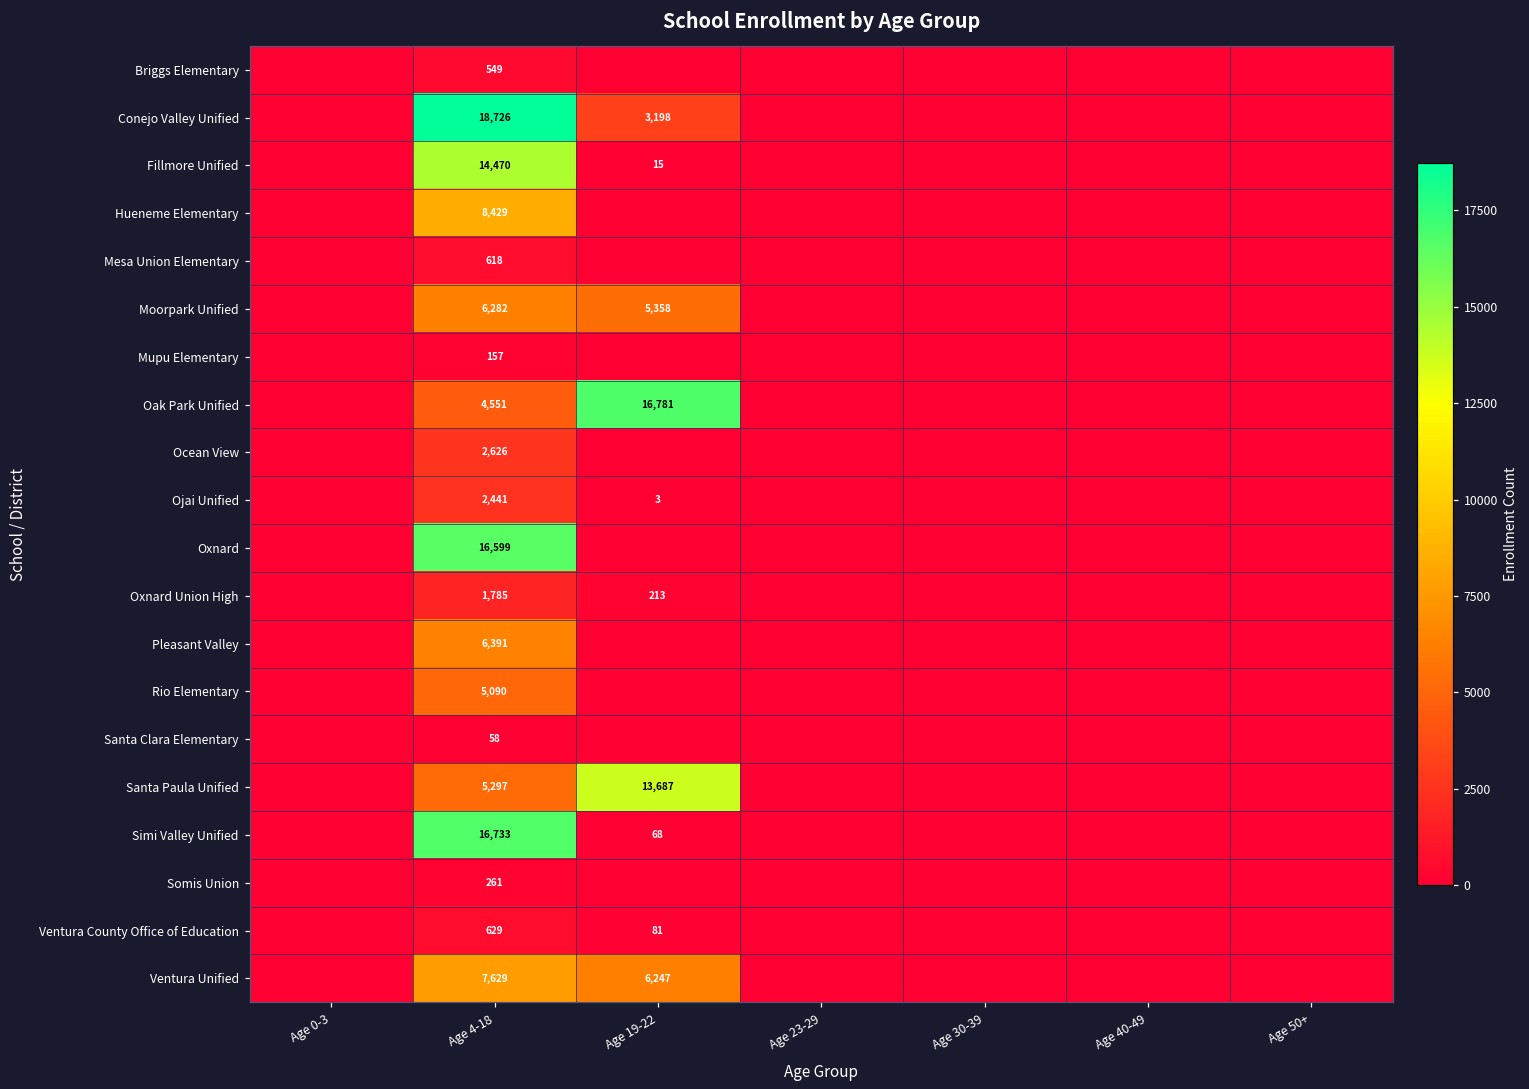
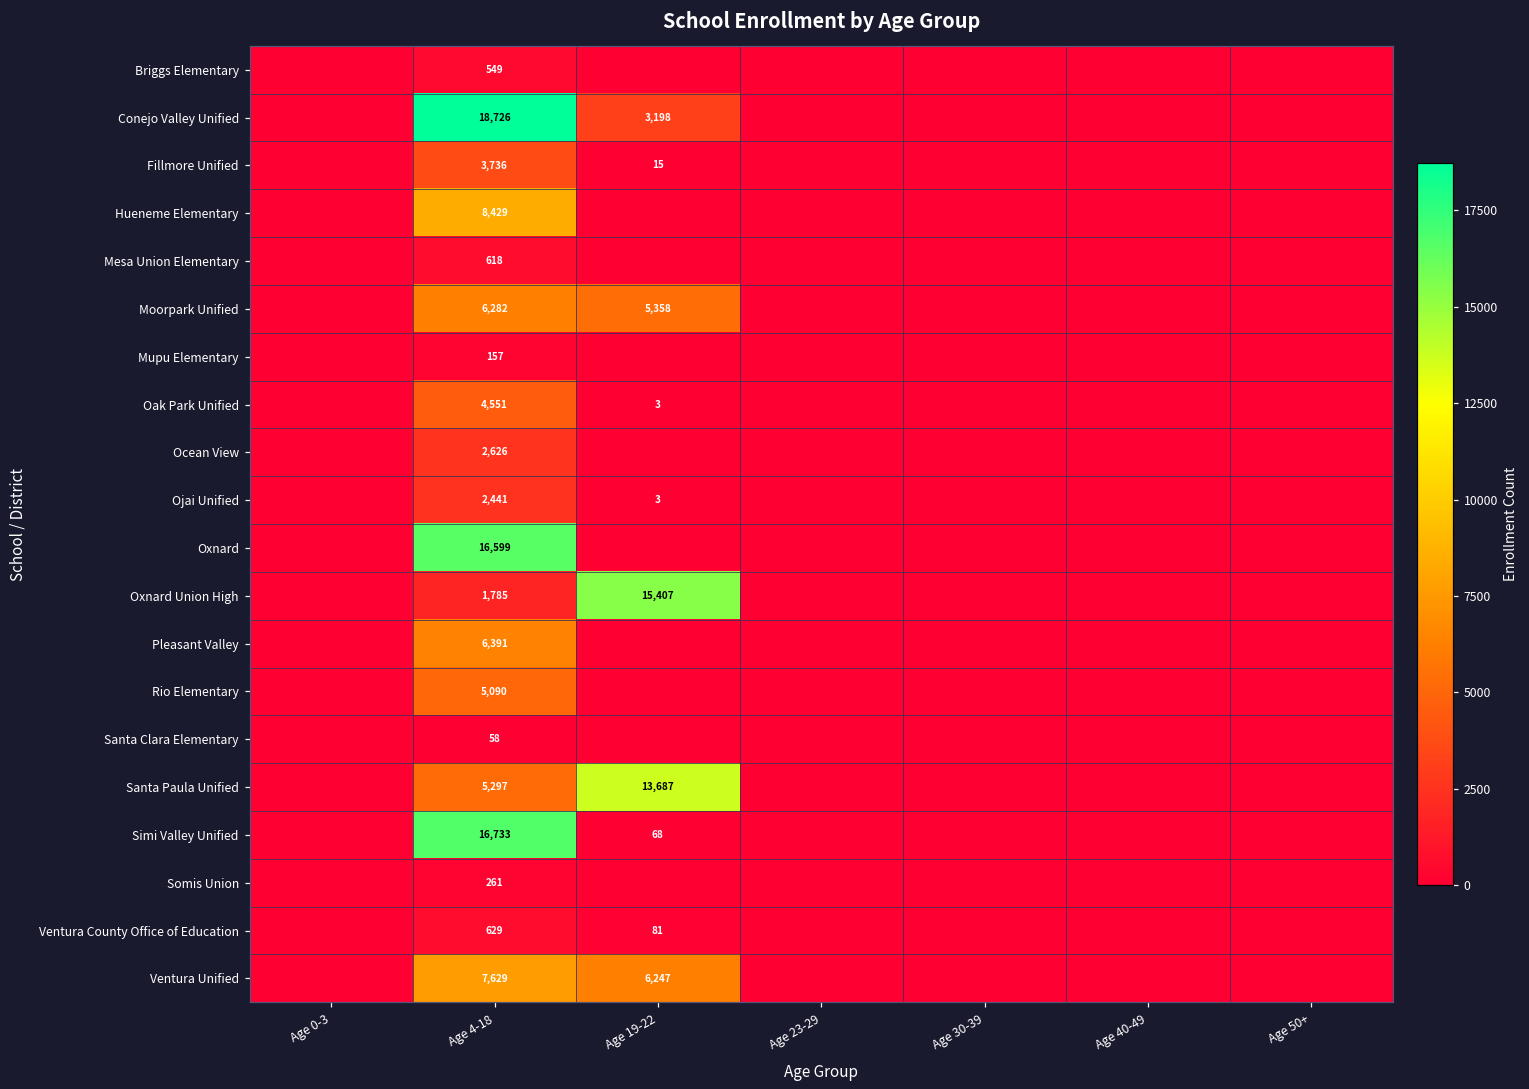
  {
    "Briggs Elementary": {
      "Age 4-18": "549"
    },
    "Conejo Valley Unified": {
      "Age 4-18": "18,726",
      "Age 19-22": "3,198"
    },
    "Fillmore Unified": {
-     "Age 4-18": "14,470",
+     "Age 4-18": "3,736",
      "Age 19-22": "15"
    },
    "Hueneme Elementary": {
      "Age 4-18": "8,429"
    },
    "Mesa Union Elementary": {
      "Age 4-18": "618"
    },
    "Moorpark Unified": {
      "Age 4-18": "6,282",
      "Age 19-22": "5,358"
    },
    "Mupu Elementary": {
      "Age 4-18": "157"
    },
    "Oak Park Unified": {
      "Age 4-18": "4,551",
-     "Age 19-22": "16,781"
+     "Age 19-22": "3"
    },
    "Ocean View": {
      "Age 4-18": "2,626"
    },
    "Ojai Unified": {
      "Age 4-18": "2,441",
      "Age 19-22": "3"
    },
    "Oxnard": {
      "Age 4-18": "16,599"
    },
    "Oxnard Union High": {
      "Age 4-18": "1,785",
-     "Age 19-22": "213"
+     "Age 19-22": "15,407"
    },
    "Pleasant Valley": {
      "Age 4-18": "6,391"
    },
    "Rio Elementary": {
      "Age 4-18": "5,090"
    },
    "Santa Clara Elementary": {
      "Age 4-18": "58"
    },
    "Santa Paula Unified": {
      "Age 4-18": "5,297",
      "Age 19-22": "13,687"
    },
    "Simi Valley Unified": {
      "Age 4-18": "16,733",
      "Age 19-22": "68"
    },
    "Somis Union": {
      "Age 4-18": "261"
    },
    "Ventura County Office of Education": {
      "Age 4-18": "629",
      "Age 19-22": "81"
    },
    "Ventura Unified": {
      "Age 4-18": "7,629",
      "Age 19-22": "6,247"
    }
  }
